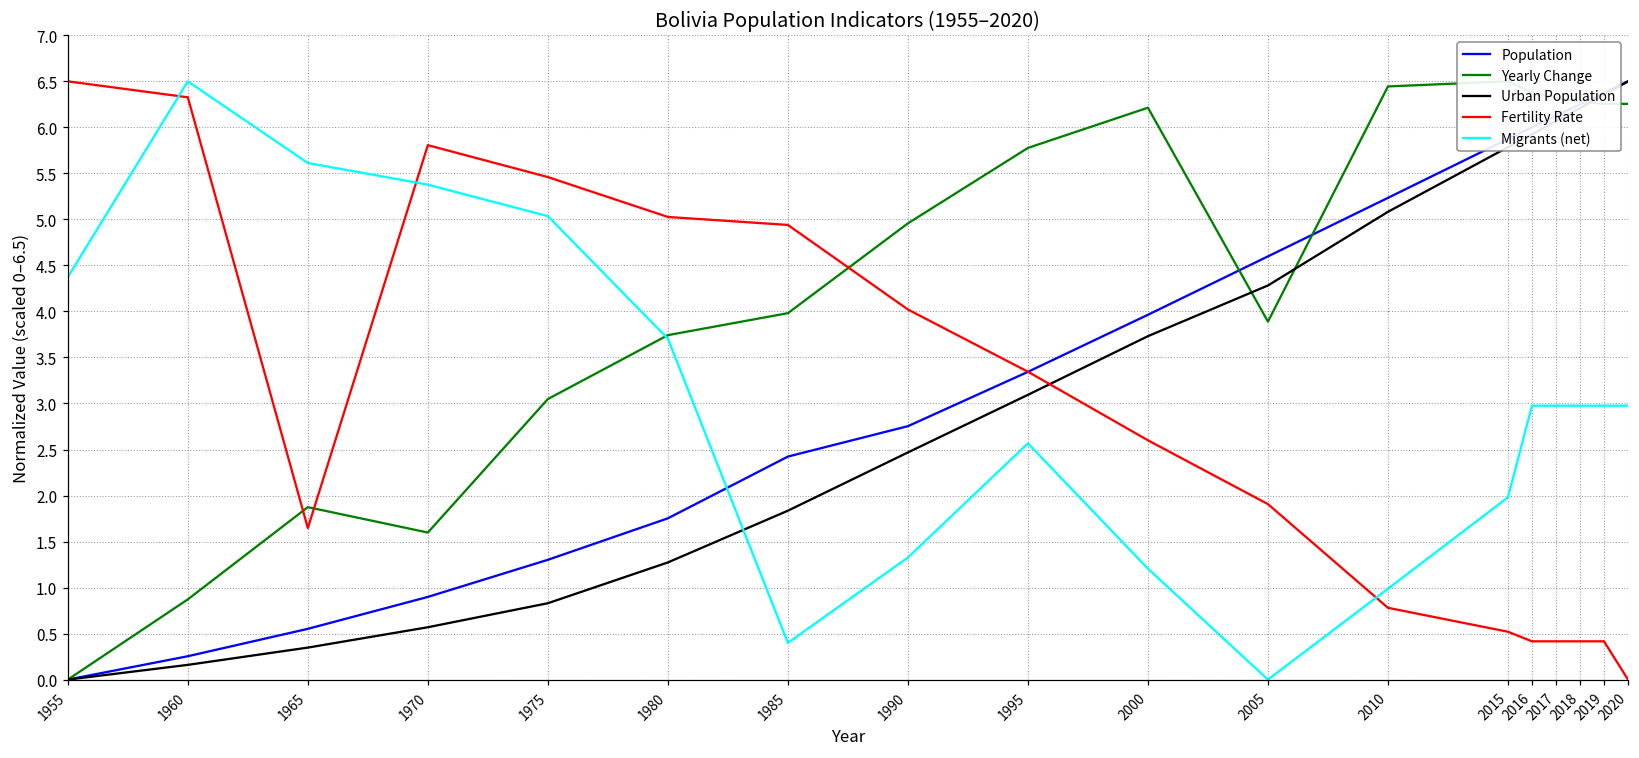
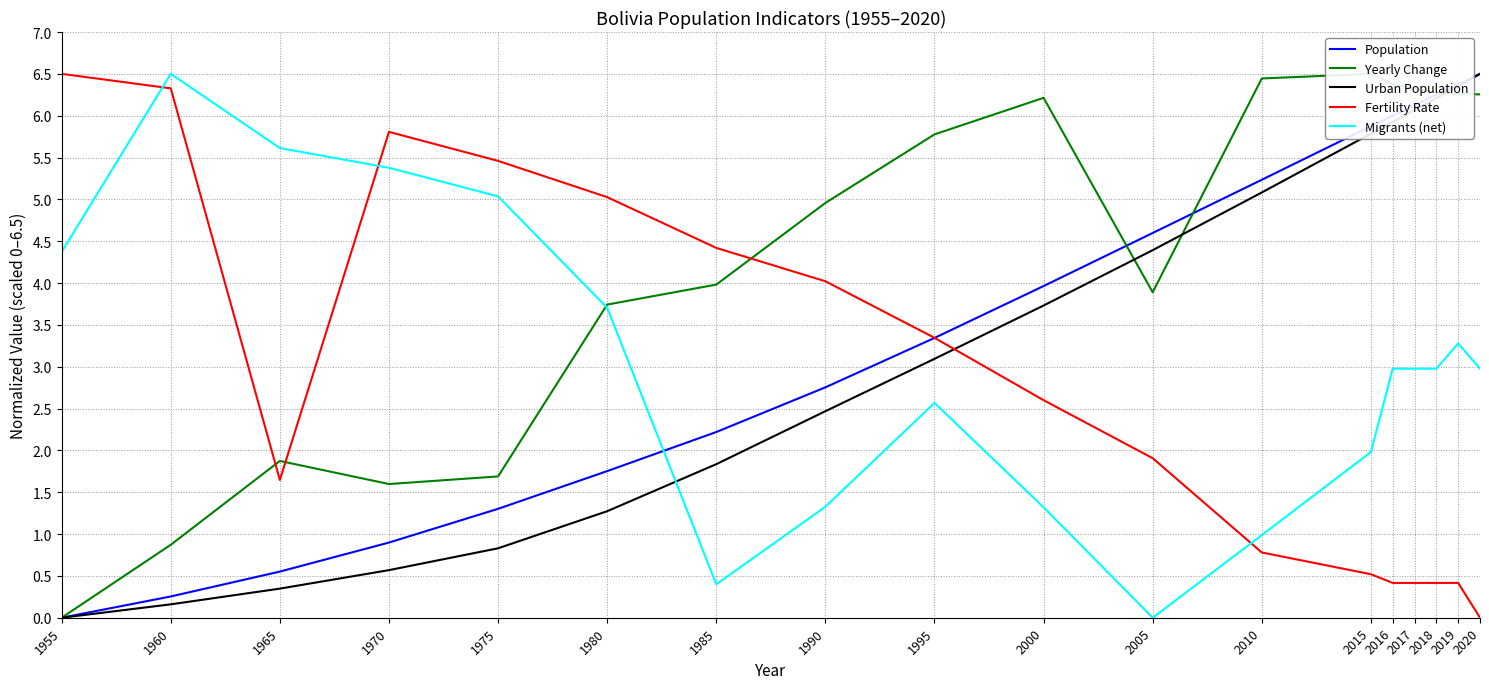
  {
    "Population": {
      "1960": 0.3,
      "1965": 0.6,
      "1970": 0.9,
      "1975": 1.3,
      "1980": 1.8,
-     "1985": 2.4,
+     "1985": 2.2,
      "1990": 2.8,
      "2000": 4.0,
      "2005": 4.6,
      "2010": 5.2
    },
    "Yearly Change": {
      "1960": 0.9,
      "1965": 1.9,
      "1970": 1.6,
-     "1975": 3.0,
+     "1975": 1.7,
      "1980": 3.7,
      "1985": 4.0,
      "1990": 5.0,
      "1995": 5.8,
      "2000": 6.2,
      "2005": 3.9,
      "2010": 6.4,
      "2020": 6.3
    },
    "Urban Population": {
      "1960": 0.2,
      "1965": 0.3,
      "1970": 0.6,
      "1975": 0.8,
      "1980": 1.3,
      "1985": 1.8,
      "1990": 2.5,
      "1995": 3.1,
      "2000": 3.7,
-     "2005": 4.3,
+     "2005": 4.4,
      "2010": 5.1
    },
    "Fertility Rate": {
      "1955": 6.5,
      "1960": 6.3,
      "1965": 1.6,
      "1970": 5.8,
      "1975": 5.5,
      "1980": 5.0,
-     "1985": 4.9,
+     "1985": 4.4,
      "1990": 4.0,
      "2000": 2.6,
      "2005": 1.9,
      "2010": 0.8,
      "2015": 0.5,
      "2016": 0.4,
      "2017": 0.4,
      "2018": 0.4,
      "2019": 0.4,
      "2020": 0.0
    },
    "Migrants (net)": {
      "1955": 4.4,
      "1960": 6.5,
      "1965": 5.6,
      "1970": 5.4,
      "1975": 5.0,
      "1980": 3.7,
      "1985": 0.4,
      "1990": 1.3,
      "1995": 2.6,
-     "2000": 1.2,
+     "2000": 1.3,
      "2005": 0.0,
      "2010": 1.0,
      "2015": 2.0,
      "2016": 3.0,
      "2017": 3.0,
      "2018": 3.0,
-     "2019": 3.0,
+     "2019": 3.3,
      "2020": 3.0
    }
  }
